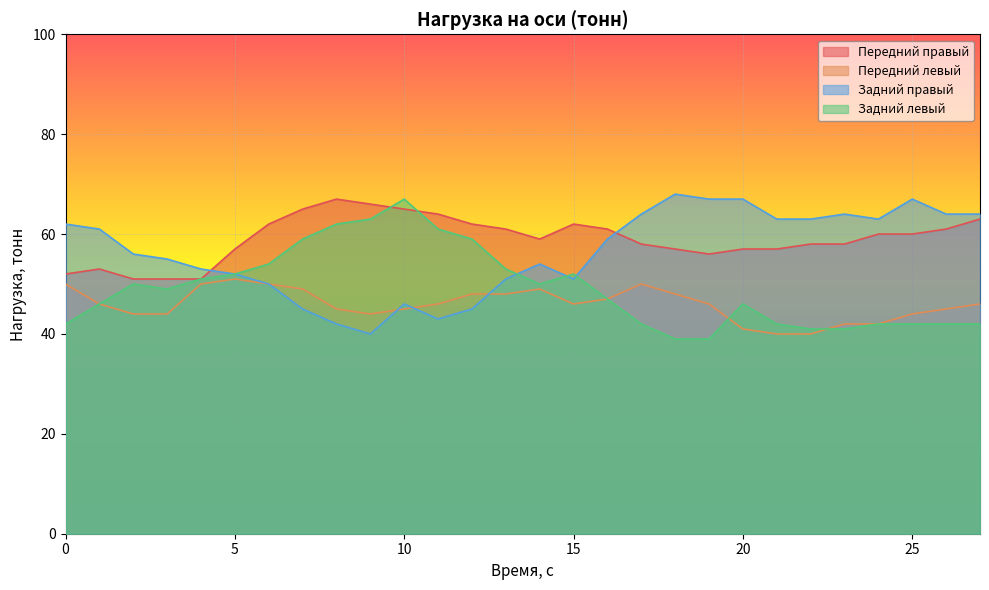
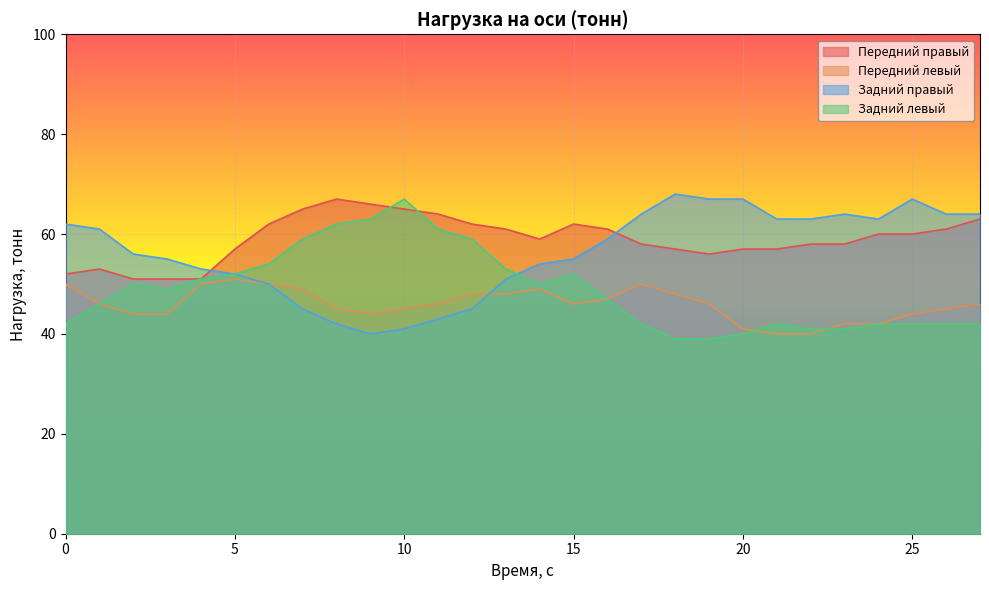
  {
    "Задний правый": {
      "0": 62,
-     "10": 46,
-     "15": 51,
+     "10": 41,
+     "15": 55,
      "20": 67,
      "25": 67
    },
    "Задний левый": {
      "0": 42,
      "10": 67,
      "15": 52,
-     "20": 46,
+     "20": 40,
      "25": 42
    }
  }
